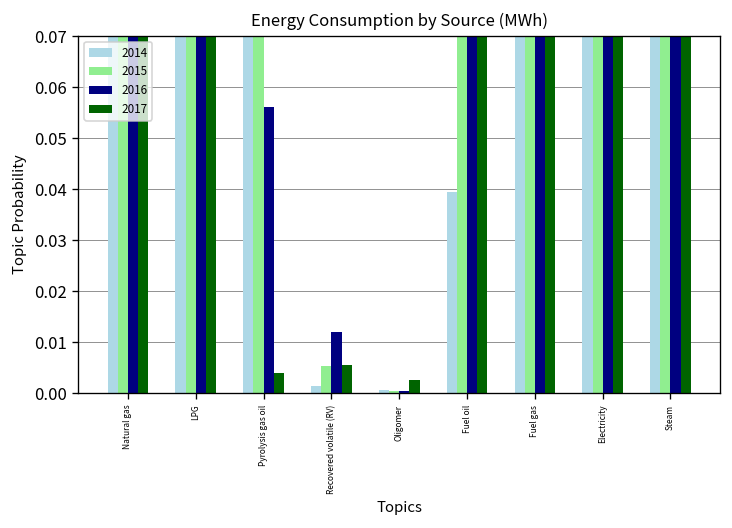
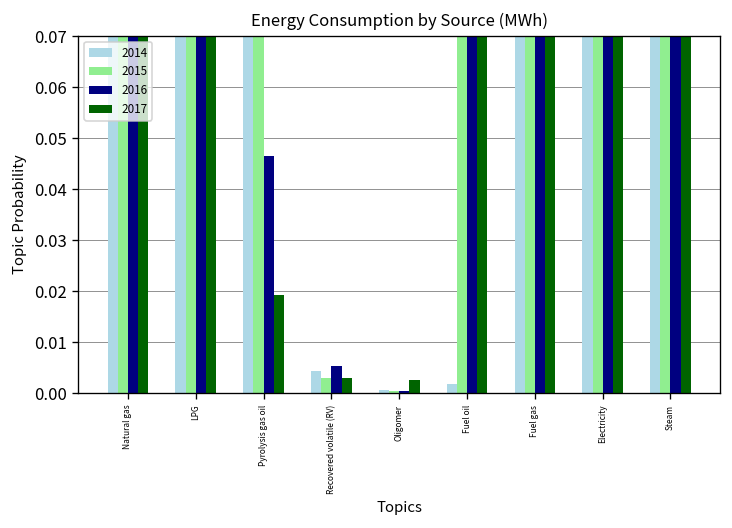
  {
    "2014": {
-     "Recovered volatile (RV)": 0.001,
+     "Recovered volatile (RV)": 0.004,
      "Oligomer": 0.001,
-     "Fuel oil": 0.039
+     "Fuel oil": 0.002
    },
    "2015": {
-     "Recovered volatile (RV)": 0.005
+     "Recovered volatile (RV)": 0.003
    },
    "2016": {
-     "Pyrolysis gas oil": 0.056,
-     "Recovered volatile (RV)": 0.012
+     "Pyrolysis gas oil": 0.046,
+     "Recovered volatile (RV)": 0.005
    },
    "2017": {
-     "Pyrolysis gas oil": 0.004,
-     "Recovered volatile (RV)": 0.006,
+     "Pyrolysis gas oil": 0.019,
+     "Recovered volatile (RV)": 0.003,
      "Oligomer": 0.003
    }
  }
